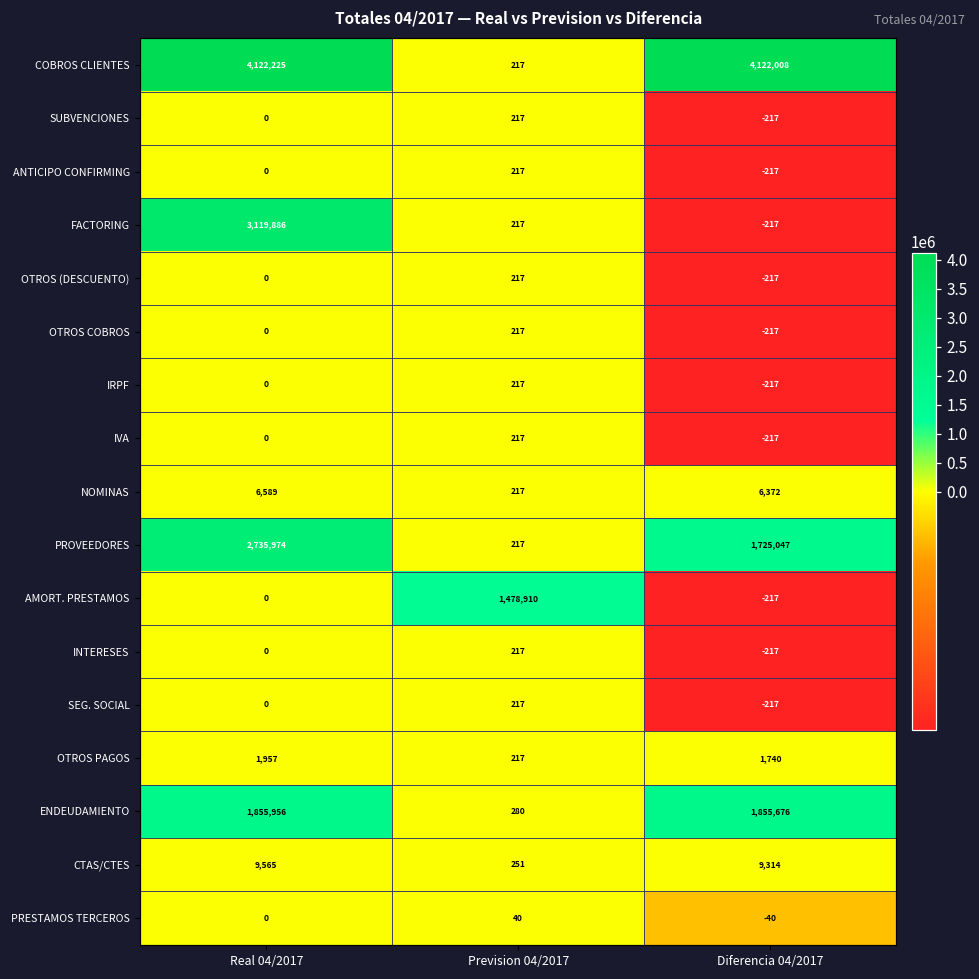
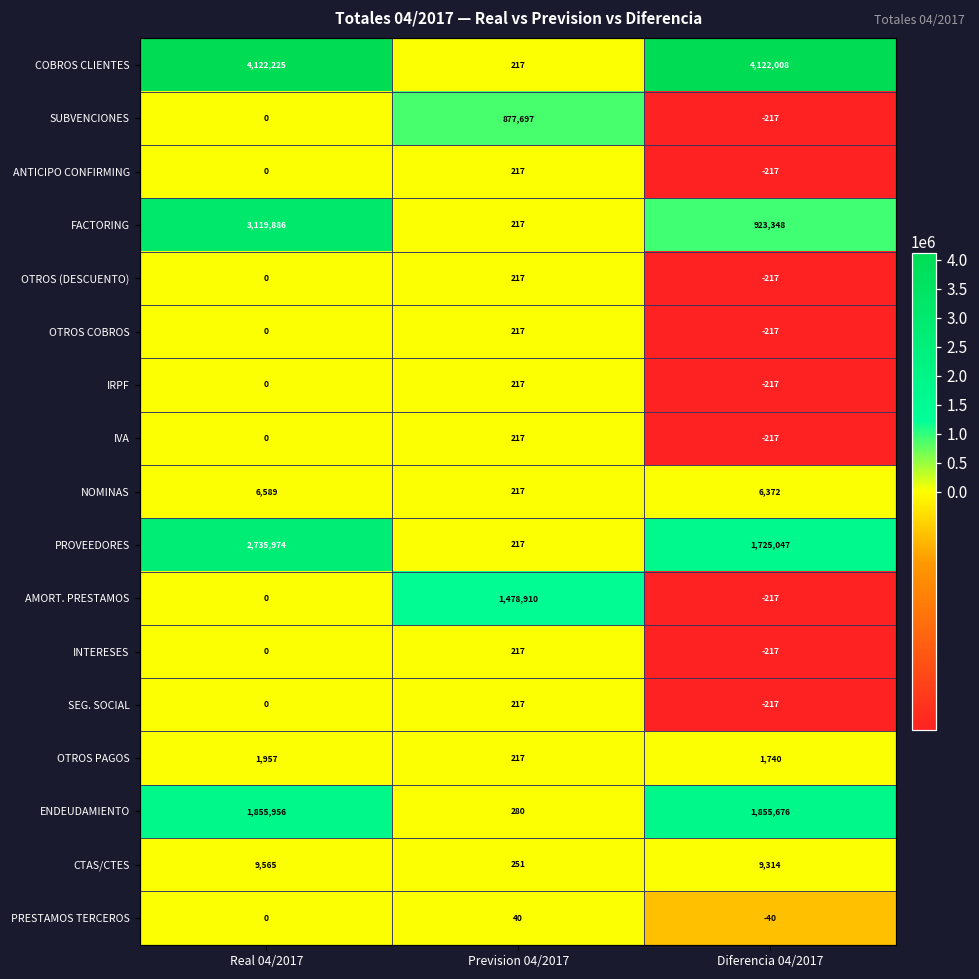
  {
    "COBROS CLIENTES": {
      "Real 04/2017": "4,122,225",
      "Prevision 04/2017": "217",
      "Diferencia 04/2017": "4,122,008"
    },
    "SUBVENCIONES": {
      "Real 04/2017": "0",
-     "Prevision 04/2017": "217",
+     "Prevision 04/2017": "877,697",
      "Diferencia 04/2017": "-217"
    },
    "ANTICIPO CONFIRMING": {
      "Real 04/2017": "0",
      "Prevision 04/2017": "217",
      "Diferencia 04/2017": "-217"
    },
    "FACTORING": {
      "Real 04/2017": "3,119,886",
      "Prevision 04/2017": "217",
-     "Diferencia 04/2017": "-217"
+     "Diferencia 04/2017": "923,348"
    },
    "OTROS (DESCUENTO)": {
      "Real 04/2017": "0",
      "Prevision 04/2017": "217",
      "Diferencia 04/2017": "-217"
    },
    "OTROS COBROS": {
      "Real 04/2017": "0",
      "Prevision 04/2017": "217",
      "Diferencia 04/2017": "-217"
    },
    "IRPF": {
      "Real 04/2017": "0",
      "Prevision 04/2017": "217",
      "Diferencia 04/2017": "-217"
    },
    "IVA": {
      "Real 04/2017": "0",
      "Prevision 04/2017": "217",
      "Diferencia 04/2017": "-217"
    },
    "NOMINAS": {
      "Real 04/2017": "6,589",
      "Prevision 04/2017": "217",
      "Diferencia 04/2017": "6,372"
    },
    "PROVEEDORES": {
      "Real 04/2017": "2,735,974",
      "Prevision 04/2017": "217",
      "Diferencia 04/2017": "1,725,047"
    },
    "AMORT. PRESTAMOS": {
      "Real 04/2017": "0",
      "Prevision 04/2017": "1,478,910",
      "Diferencia 04/2017": "-217"
    },
    "INTERESES": {
      "Real 04/2017": "0",
      "Prevision 04/2017": "217",
      "Diferencia 04/2017": "-217"
    },
    "SEG. SOCIAL": {
      "Real 04/2017": "0",
      "Prevision 04/2017": "217",
      "Diferencia 04/2017": "-217"
    },
    "OTROS PAGOS": {
      "Real 04/2017": "1,957",
      "Prevision 04/2017": "217",
      "Diferencia 04/2017": "1,740"
    },
    "ENDEUDAMIENTO": {
      "Real 04/2017": "1,855,956",
      "Prevision 04/2017": "280",
      "Diferencia 04/2017": "1,855,676"
    },
    "CTAS/CTES": {
      "Real 04/2017": "9,565",
      "Prevision 04/2017": "251",
      "Diferencia 04/2017": "9,314"
    },
    "PRESTAMOS TERCEROS": {
      "Real 04/2017": "0",
      "Prevision 04/2017": "40",
      "Diferencia 04/2017": "-40"
    }
  }
